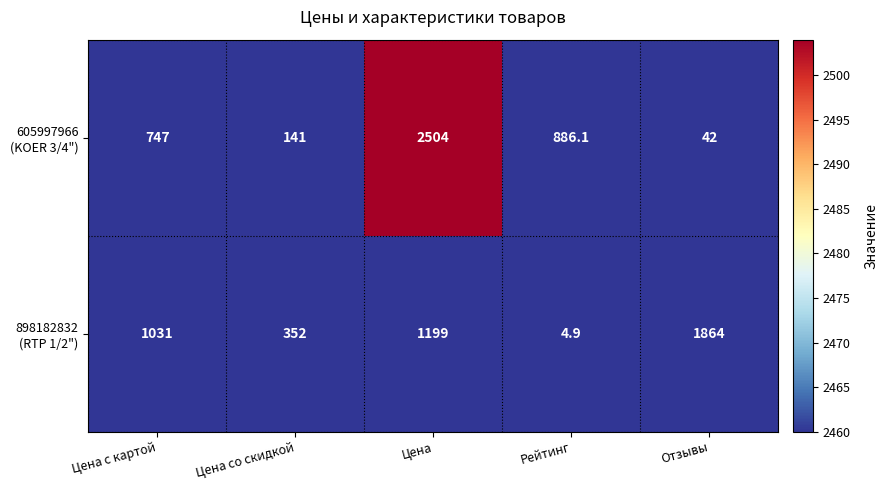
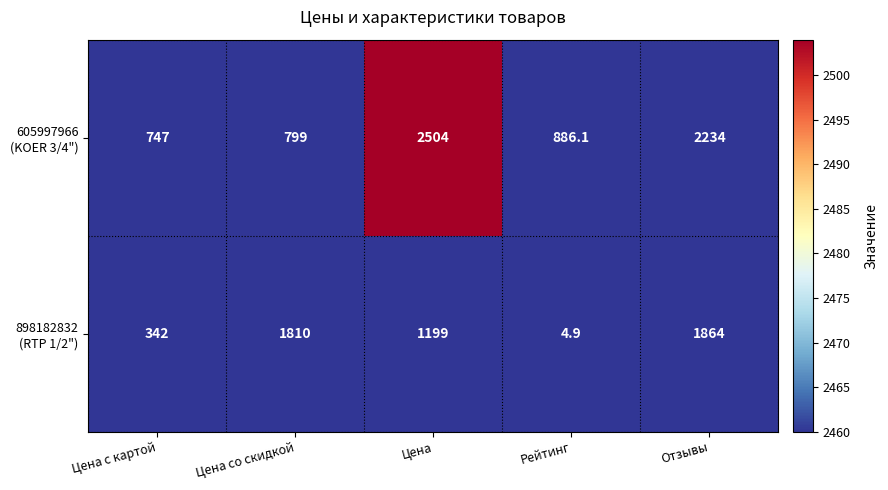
  {
    "605997966 (KOER 3/4\")": {
      "Цена с картой": 747,
-     "Цена со скидкой": 141,
+     "Цена со скидкой": 799,
      "Цена": 2504,
      "Рейтинг": 886.1,
-     "Отзывы": 42
+     "Отзывы": 2234
    },
    "898182832 (RTP 1/2\")": {
-     "Цена с картой": 1031,
-     "Цена со скидкой": 352,
+     "Цена с картой": 342,
+     "Цена со скидкой": 1810,
      "Цена": 1199,
      "Рейтинг": 4.9,
      "Отзывы": 1864
    }
  }
